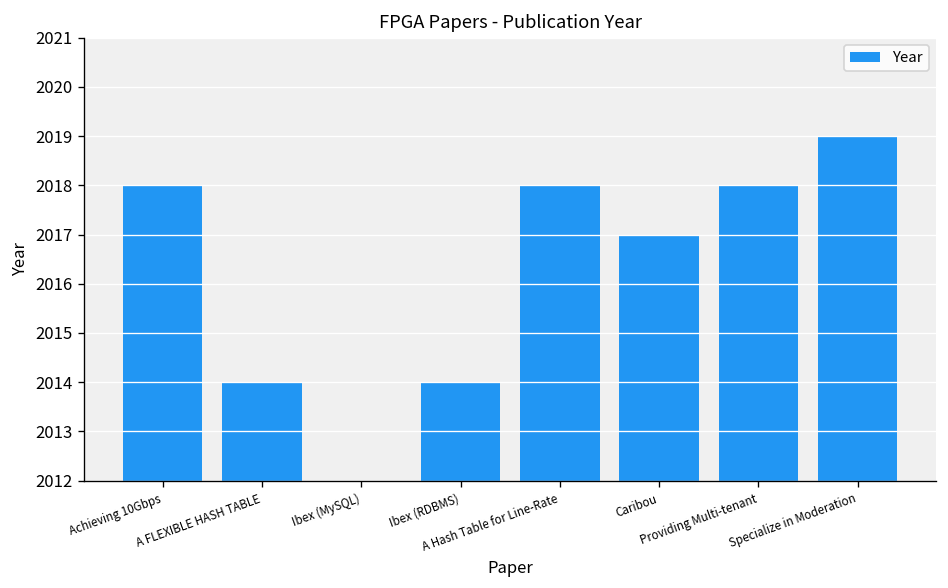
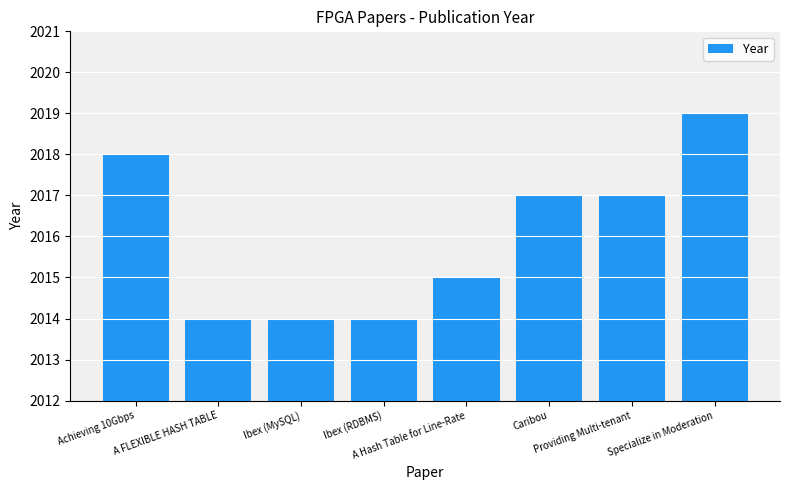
  {
    "Achieving 10Gbps": 2018,
    "A FLEXIBLE HASH TABLE": 2014,
-   "Ibex (MySQL)": 2012,
+   "Ibex (MySQL)": 2014,
    "Ibex (RDBMS)": 2014,
-   "A Hash Table for Line-Rate": 2018,
+   "A Hash Table for Line-Rate": 2015,
    "Caribou": 2017,
-   "Providing Multi-tenant": 2018,
+   "Providing Multi-tenant": 2017,
    "Specialize in Moderation": 2019
  }
